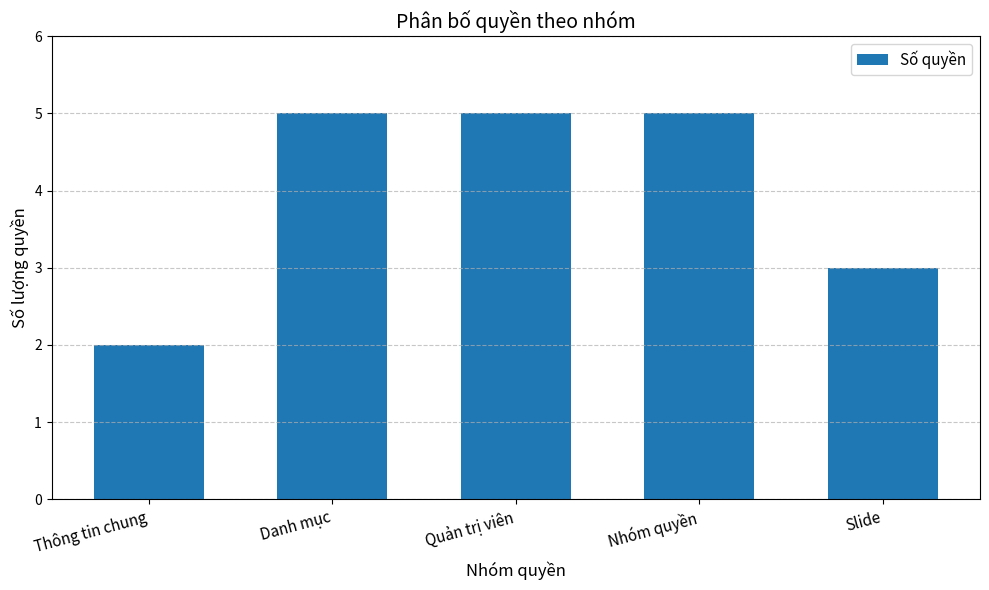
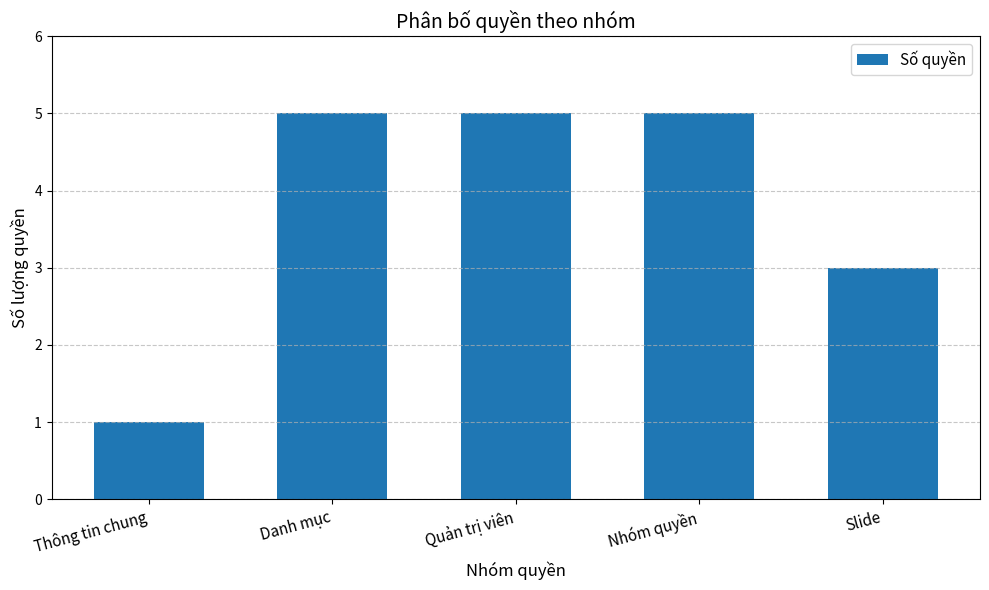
  {
-   "Thông tin chung": 2,
+   "Thông tin chung": 1,
    "Danh mục": 5,
    "Quản trị viên": 5,
    "Nhóm quyền": 5,
    "Slide": 3
  }
